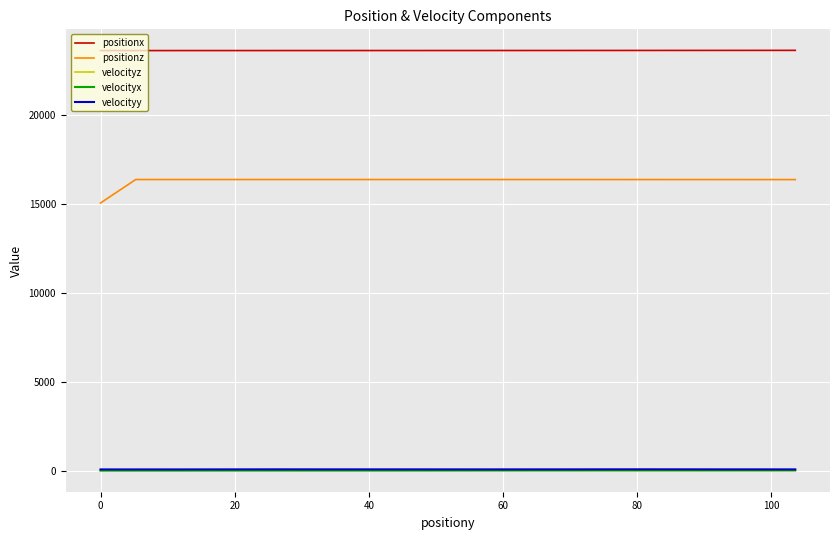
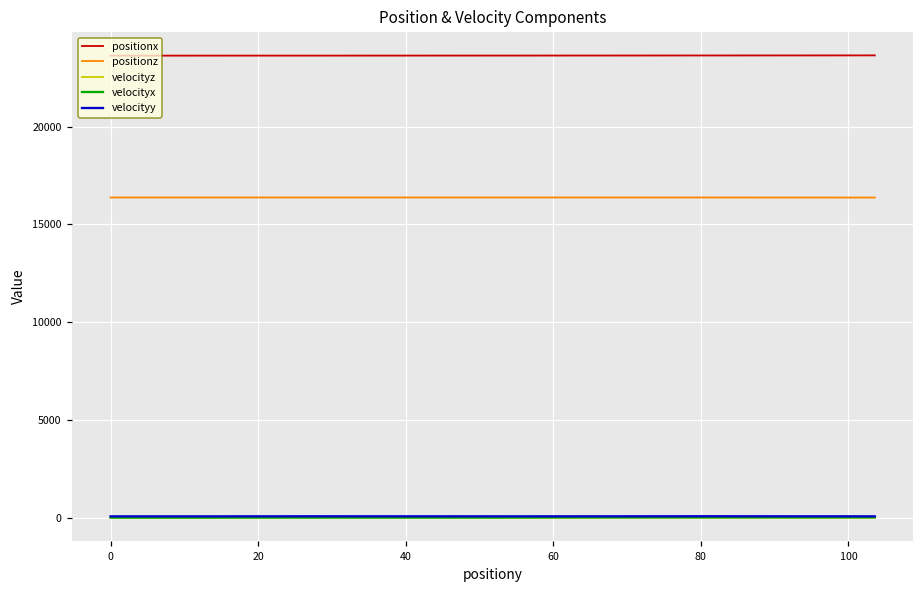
  {
    "positionz": {
-     "0": 15100
+     "0": 16400
    }
  }
